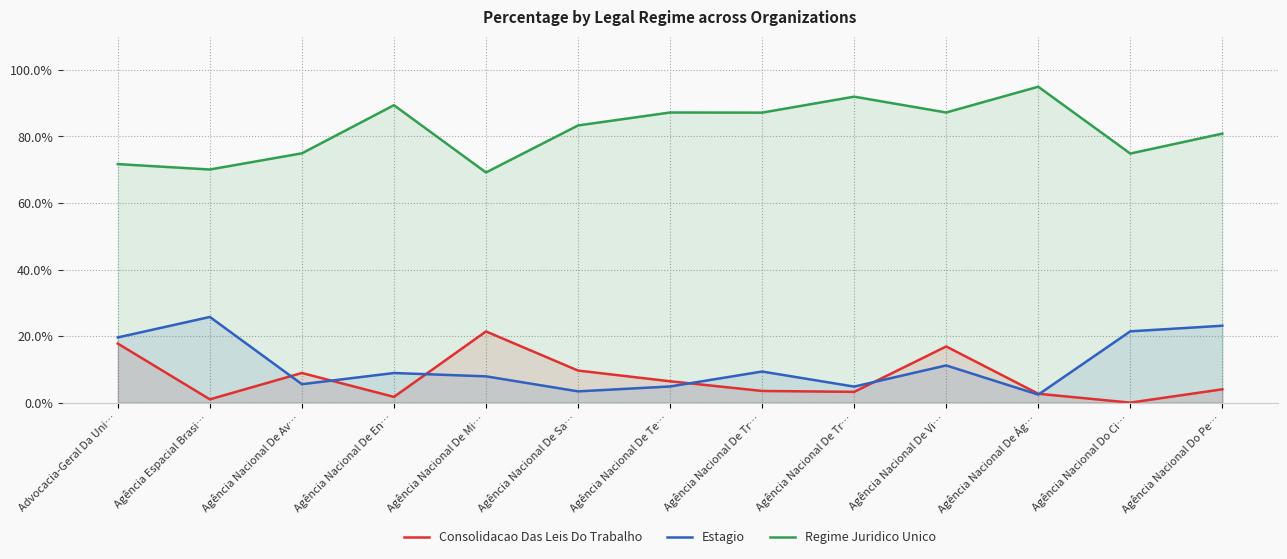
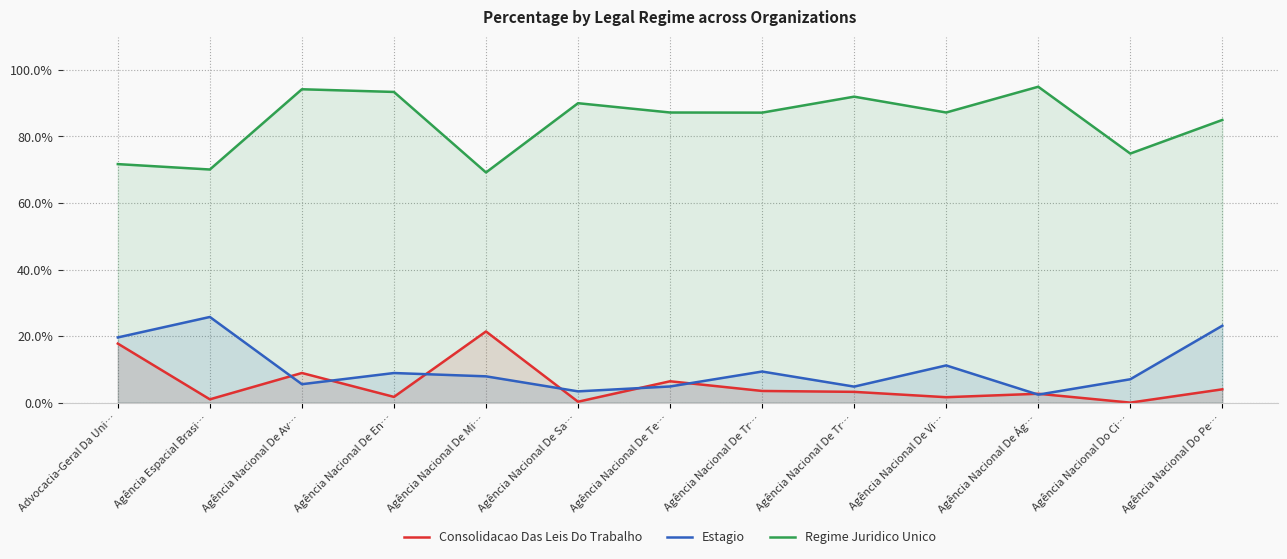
  {
    "Consolidacao Das Leis Do Trabalho": {
      "Advocacia-Geral Da Uni…": "18%",
      "Agência Espacial Brasi…": "1%",
      "Agência Nacional De Av…": "9%",
      "Agência Nacional De En…": "2%",
      "Agência Nacional De Mi…": "21%",
-     "Agência Nacional De Sa…": "10%",
+     "Agência Nacional De Sa…": "0%",
      "Agência Nacional De Te…": "6%",
-     "Agência Nacional De Vi…": "17%",
+     "Agência Nacional De Vi…": "2%",
      "Agência Nacional Do Ci…": "0%",
      "Agência Nacional Do Pe…": "4%"
    },
    "Estagio": {
      "Advocacia-Geral Da Uni…": "20%",
      "Agência Espacial Brasi…": "26%",
      "Agência Nacional De Av…": "6%",
      "Agência Nacional De En…": "9%",
      "Agência Nacional De Mi…": "8%",
      "Agência Nacional De Sa…": "3%",
      "Agência Nacional De Te…": "5%",
      "Agência Nacional De Vi…": "11%",
-     "Agência Nacional Do Ci…": "21%",
+     "Agência Nacional Do Ci…": "7%",
      "Agência Nacional Do Pe…": "23%"
    },
    "Regime Juridico Unico": {
      "Advocacia-Geral Da Uni…": "72%",
      "Agência Espacial Brasi…": "70%",
-     "Agência Nacional De Av…": "75%",
-     "Agência Nacional De En…": "89%",
+     "Agência Nacional De Av…": "94%",
+     "Agência Nacional De En…": "93%",
      "Agência Nacional De Mi…": "69%",
-     "Agência Nacional De Sa…": "83%",
+     "Agência Nacional De Sa…": "90%",
      "Agência Nacional De Te…": "87%",
      "Agência Nacional De Vi…": "87%",
      "Agência Nacional De Ág…": "95%",
      "Agência Nacional Do Ci…": "75%",
-     "Agência Nacional Do Pe…": "81%"
+     "Agência Nacional Do Pe…": "85%"
    }
  }
